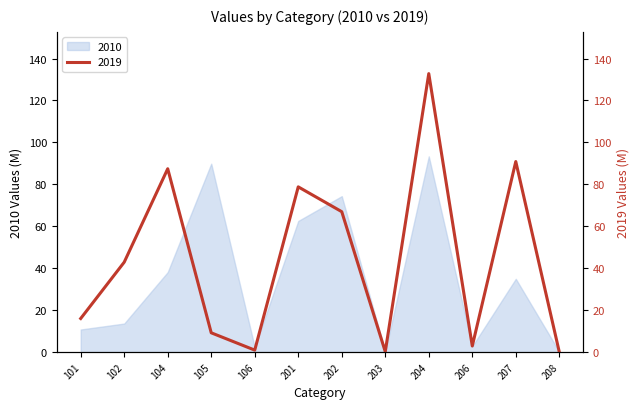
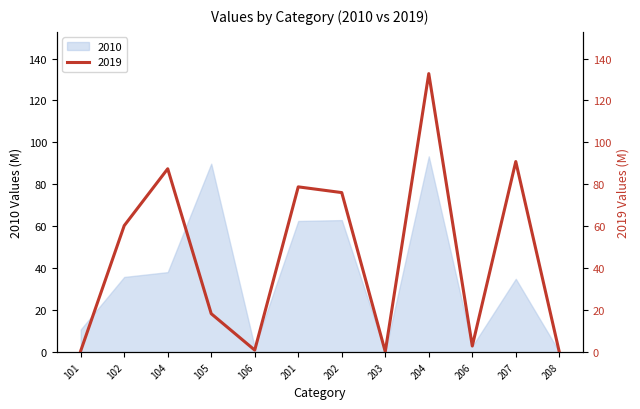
  {
    "2010": {
      "101": 11,
-     "102": 14,
+     "102": 36,
      "104": 38,
      "105": 90,
      "106": 2,
      "201": 63,
-     "202": 74,
+     "202": 63,
      "203": 0,
      "204": 93,
      "206": 3,
      "207": 35,
      "208": 0
    },
    "2019": {
-     "101": 16,
-     "102": 43,
+     "101": 1,
+     "102": 60,
      "104": 87,
-     "105": 9,
+     "105": 18,
      "106": 1,
      "201": 79,
-     "202": 67,
+     "202": 76,
      "203": 0,
      "204": 133,
      "206": 3,
      "207": 91,
      "208": 0
    }
  }
